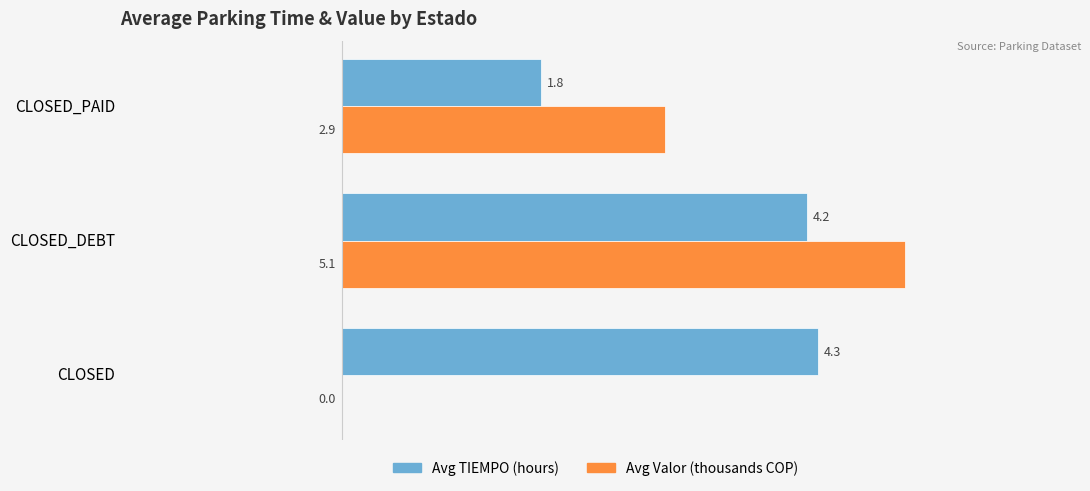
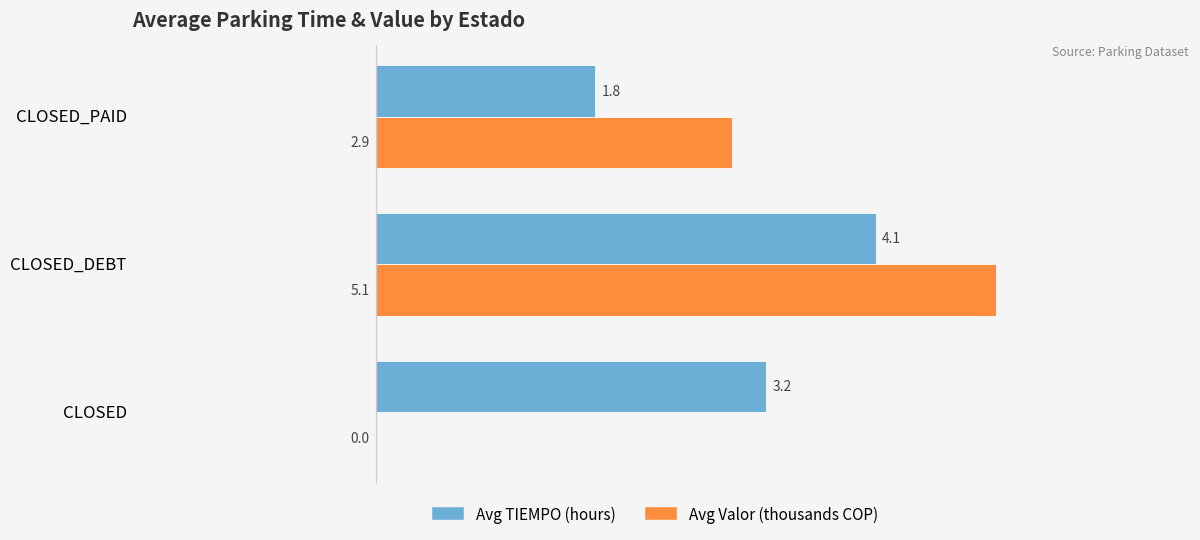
  {
    "Avg TIEMPO (hours)": {
      "CLOSED_PAID": 1.8,
-     "CLOSED_DEBT": 4.2,
-     "CLOSED": 4.3
+     "CLOSED_DEBT": 4.1,
+     "CLOSED": 3.2
    },
    "Avg Valor (thousands COP)": {
      "CLOSED": 0.0
    }
  }
